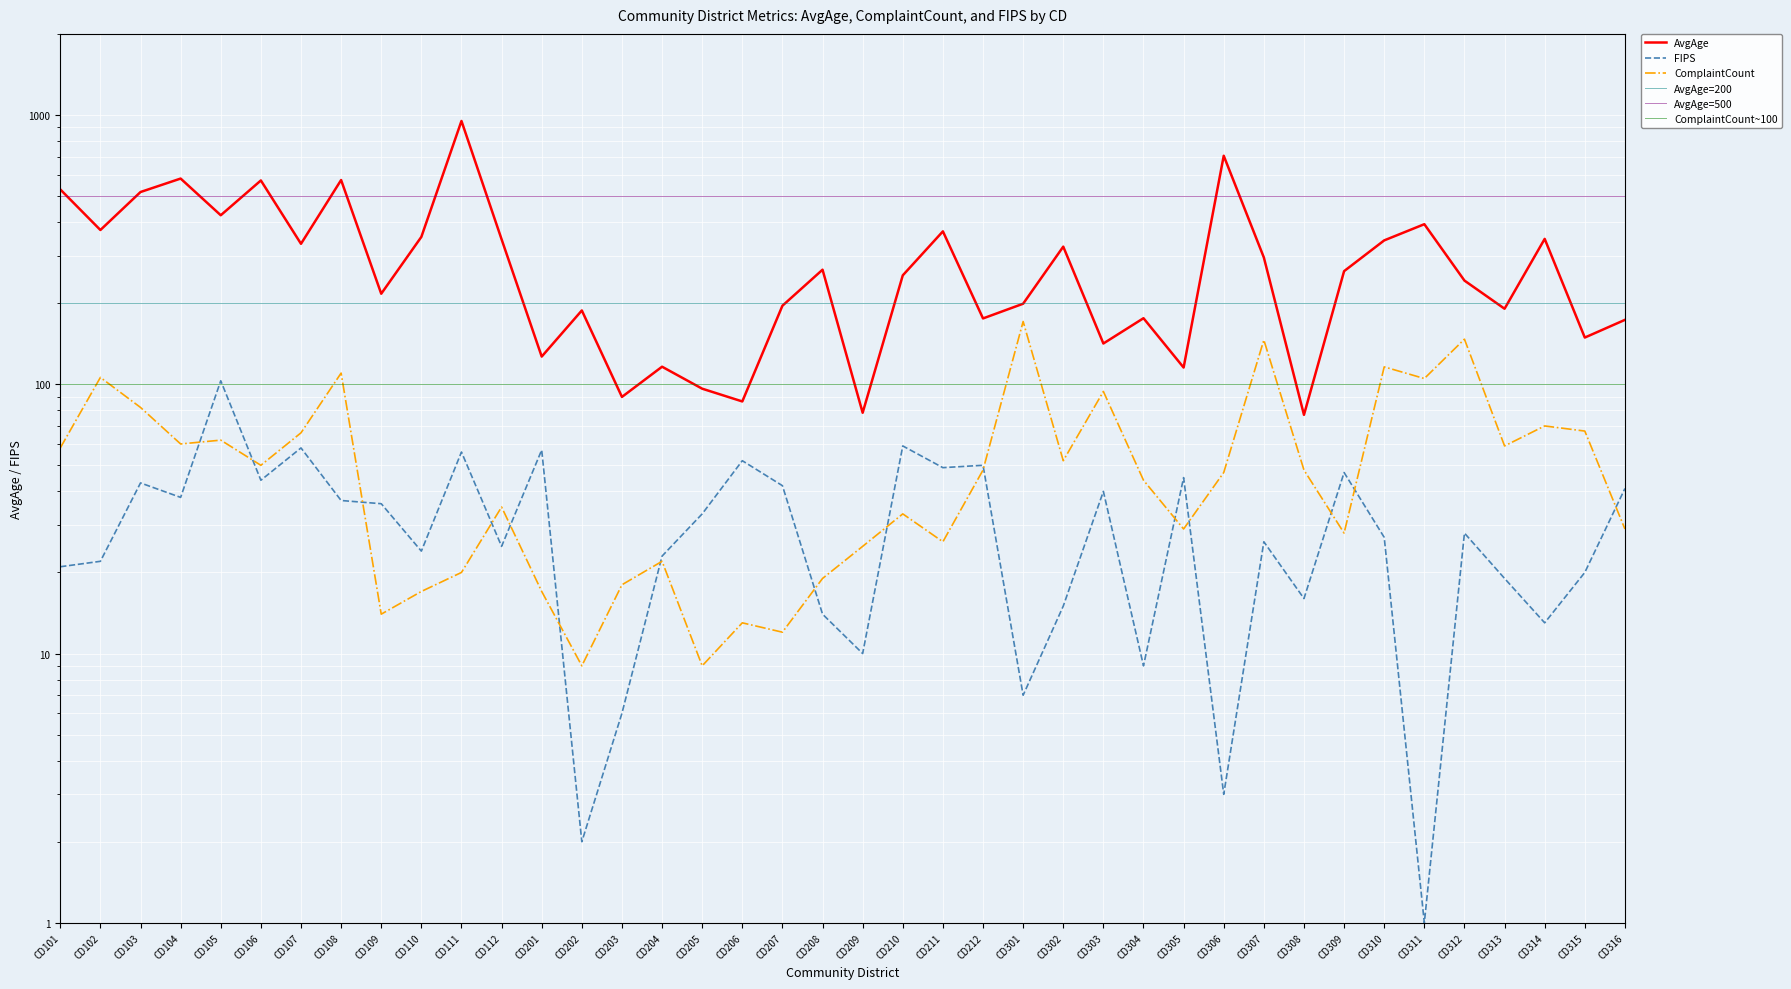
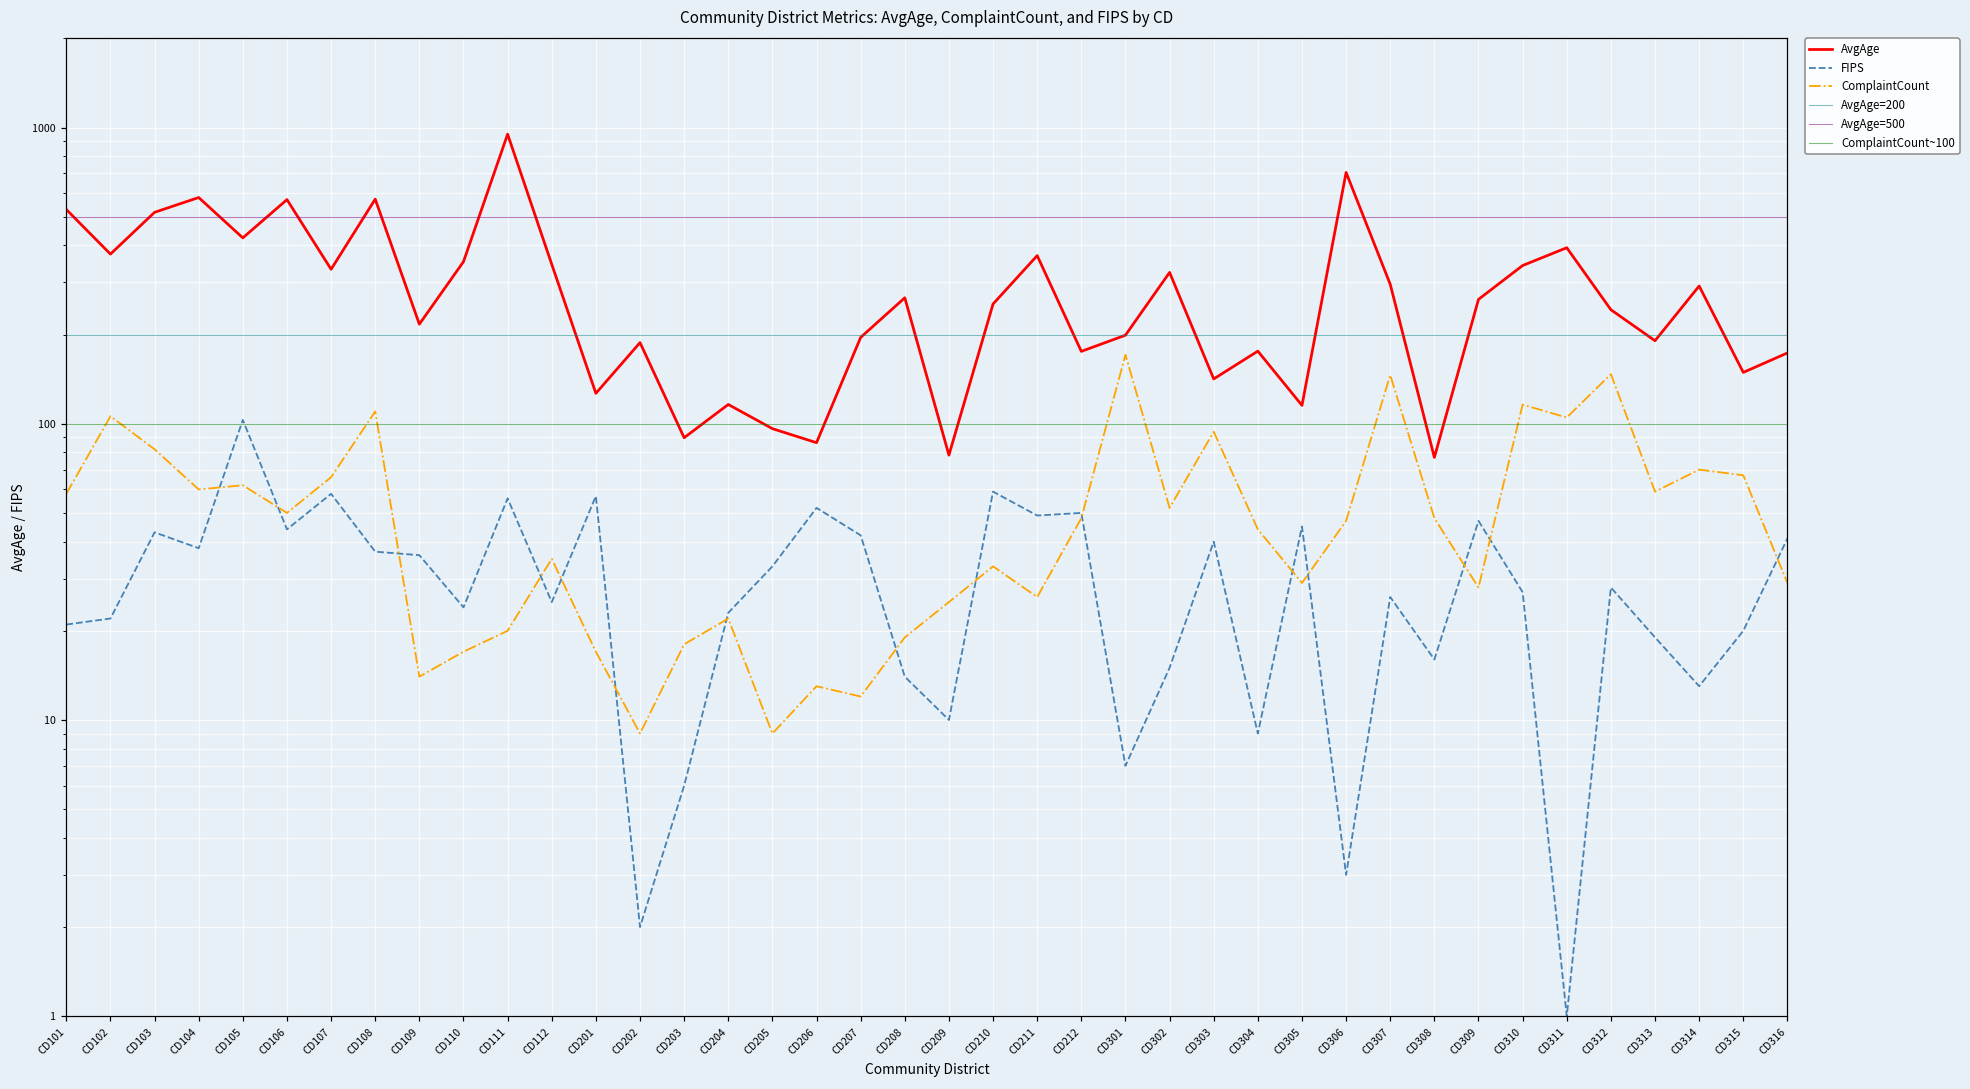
  {
    "AvgAge": {
      "CD101": 530,
      "CD102": 370,
      "CD103": 520,
      "CD104": 580,
      "CD105": 420,
      "CD106": 570,
      "CD107": 330,
      "CD108": 570,
      "CD109": 220,
      "CD110": 350,
      "CD111": 950,
      "CD112": 350,
      "CD201": 130,
      "CD202": 190,
      "CD203": 90,
      "CD204": 116,
      "CD205": 96,
      "CD206": 86,
      "CD207": 200,
      "CD208": 270,
      "CD209": 78,
      "CD210": 250,
      "CD211": 370,
      "CD212": 180,
      "CD301": 200,
      "CD302": 320,
      "CD303": 140,
      "CD304": 180,
      "CD305": 115,
      "CD306": 710,
      "CD307": 300,
      "CD308": 77,
      "CD309": 260,
      "CD310": 340,
      "CD311": 390,
      "CD312": 240,
      "CD313": 190,
-     "CD314": 350,
+     "CD314": 290,
      "CD315": 150,
      "CD316": 170
    },
    "FIPS": {
      "CD101": 21,
      "CD102": 22,
      "CD103": 43,
      "CD104": 38,
      "CD105": 103,
      "CD106": 44,
      "CD107": 58,
      "CD108": 37,
      "CD109": 36,
      "CD110": 24,
      "CD111": 56,
      "CD112": 25,
      "CD201": 57,
      "CD202": 2,
      "CD203": 6,
      "CD204": 23,
      "CD205": 33,
      "CD206": 52,
      "CD207": 42,
      "CD208": 14,
      "CD209": 10,
      "CD210": 59,
      "CD211": 49,
      "CD212": 50,
      "CD301": 7,
      "CD302": 15,
      "CD303": 40,
      "CD304": 9,
      "CD305": 45,
      "CD306": 3,
      "CD307": 26,
      "CD308": 16,
      "CD309": 47,
      "CD310": 27,
      "CD311": 1,
      "CD312": 28,
      "CD313": 19,
      "CD314": 13,
      "CD315": 20,
      "CD316": 41
    },
    "ComplaintCount": {
      "CD101": 58,
      "CD102": 106,
      "CD103": 82,
      "CD104": 60,
      "CD105": 62,
      "CD106": 50,
      "CD107": 66,
      "CD108": 110,
      "CD109": 14,
      "CD110": 17,
      "CD111": 20,
      "CD112": 35,
      "CD201": 17,
      "CD202": 9,
      "CD203": 18,
      "CD204": 22,
      "CD205": 9,
      "CD206": 13,
      "CD207": 12,
      "CD208": 19,
      "CD209": 25,
      "CD210": 33,
      "CD211": 26,
      "CD212": 48,
      "CD301": 170,
      "CD302": 52,
      "CD303": 94,
      "CD304": 44,
      "CD305": 29,
      "CD306": 47,
      "CD307": 150,
      "CD308": 48,
      "CD309": 28,
      "CD310": 116,
      "CD311": 105,
      "CD312": 150,
      "CD313": 59,
      "CD314": 70,
      "CD315": 67,
      "CD316": 29
    }
  }
